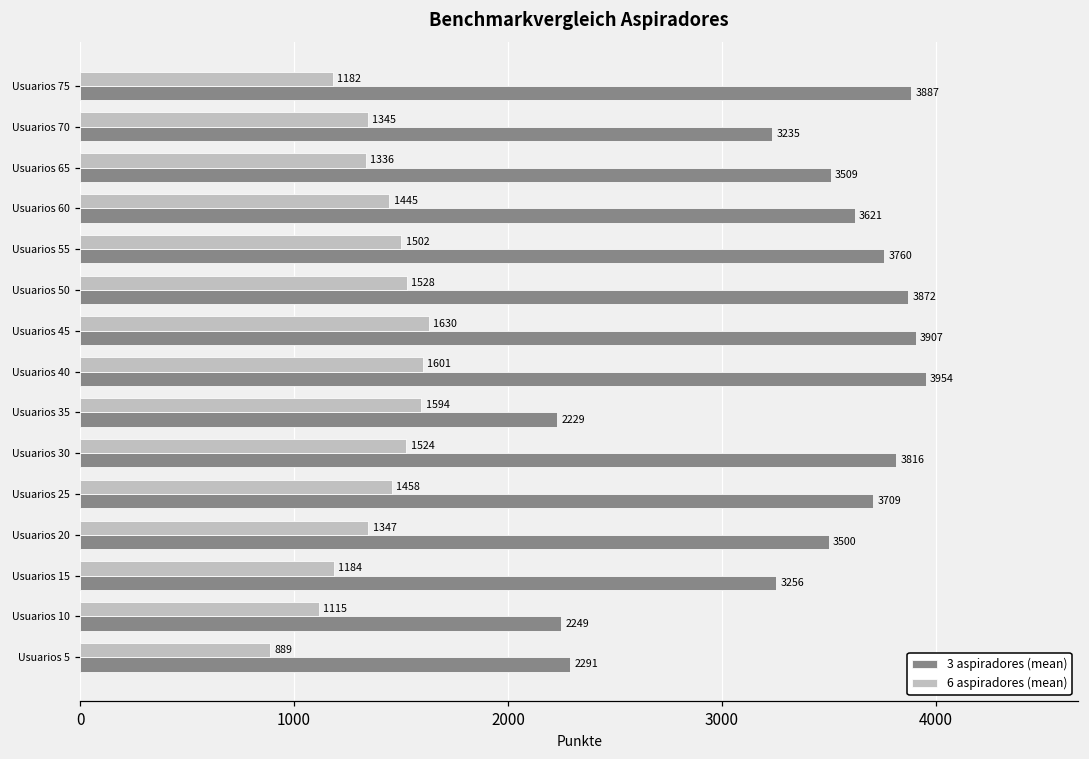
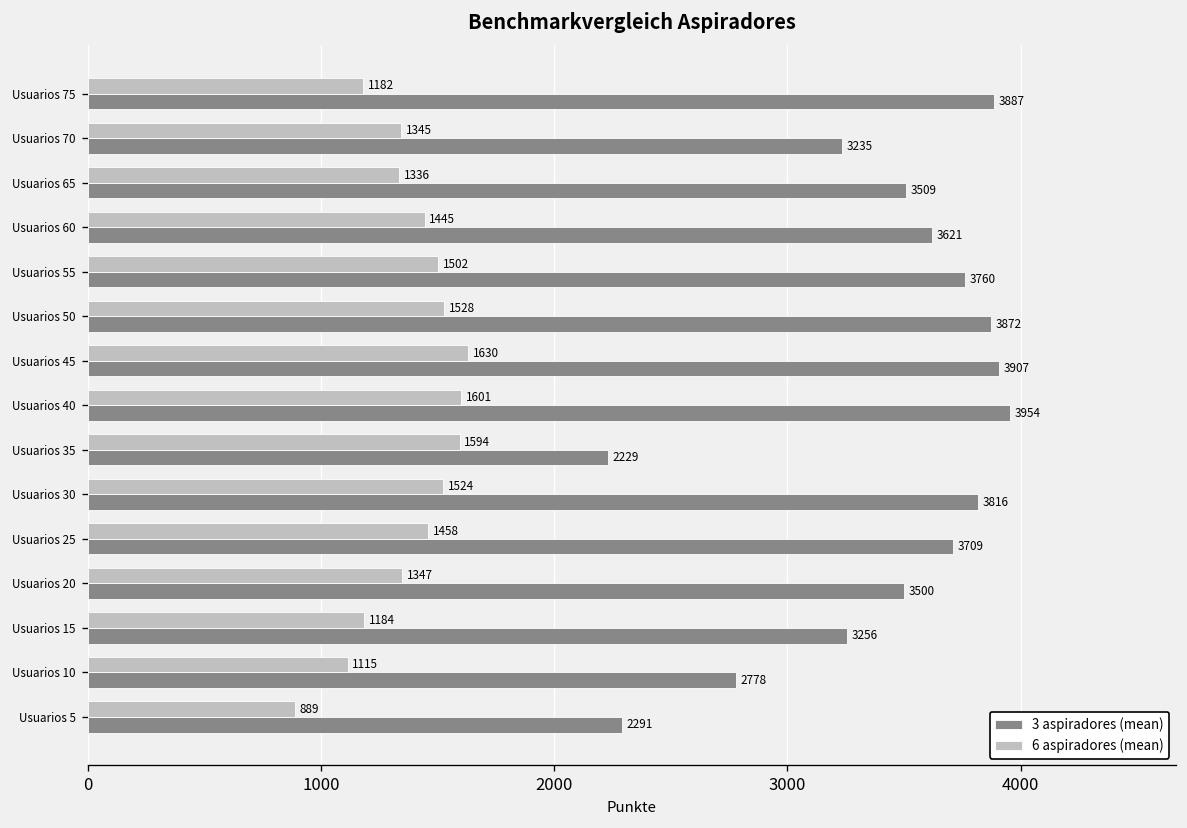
  {
    "3 aspiradores (mean)": {
      "Usuarios 75": 3887,
      "Usuarios 70": 3235,
      "Usuarios 65": 3509,
      "Usuarios 60": 3621,
      "Usuarios 40": 3954,
      "Usuarios 35": 2229,
      "Usuarios 30": 3816,
      "Usuarios 15": 3256,
-     "Usuarios 10": 2249,
+     "Usuarios 10": 2778,
      "Usuarios 5": 2291
    },
    "6 aspiradores (mean)": {
      "Usuarios 70": 1345,
      "Usuarios 65": 1336,
      "Usuarios 60": 1445,
      "Usuarios 55": 1502,
      "Usuarios 50": 1528,
      "Usuarios 40": 1601,
      "Usuarios 10": 1115
    }
  }
